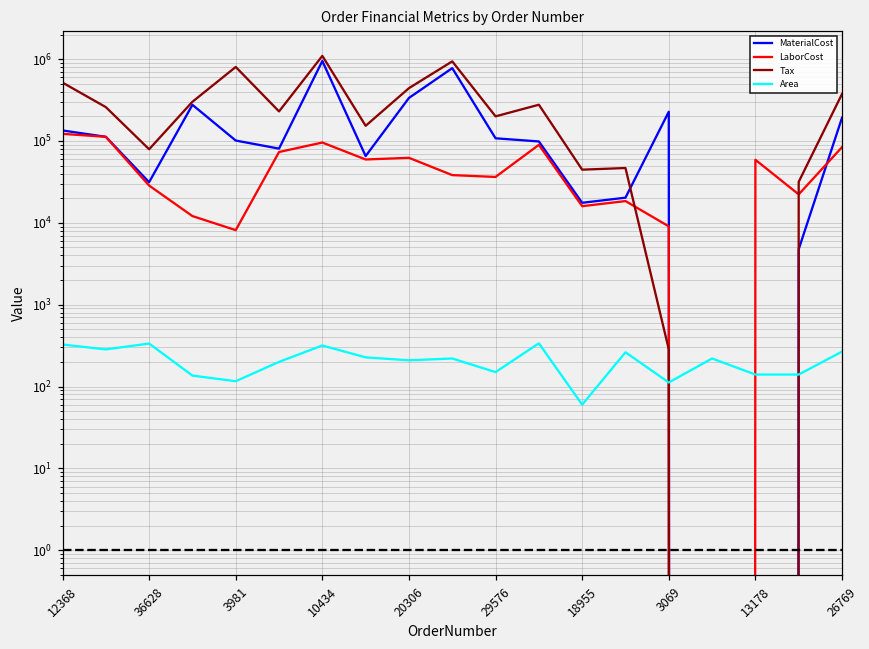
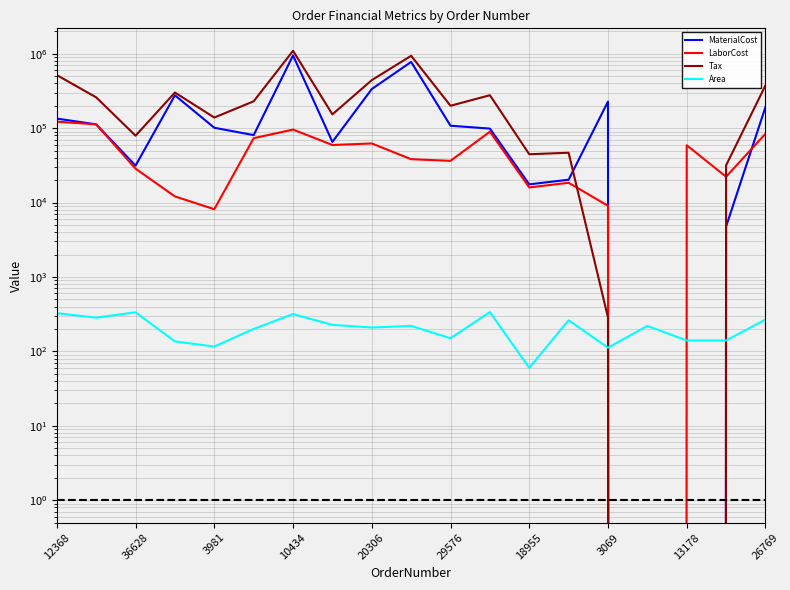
  {
    "MaterialCost": {
      "12368": 130000,
      "36628": 31000,
      "3981": 100000,
      "10434": 900000,
      "20306": 300000,
      "29576": 110000,
      "18955": 18000,
      "3069": 230000,
      "26769": 190000
    },
    "LaborCost": {
      "12368": 120000,
      "36628": 29000,
      "3981": 8000,
      "10434": 100000,
      "20306": 60000,
      "29576": 40000,
      "18955": 16000,
      "3069": 9000,
      "13178": 60000,
      "26769": 80000
    },
    "Tax": {
      "12368": 500000,
      "36628": 80000,
-     "3981": 800000,
+     "3981": 140000,
      "10434": 1100000,
      "20306": 400000,
      "29576": 200000,
      "18955": 40000,
      "3069": 280,
      "26769": 400000
    },
    "Area": {
      "12368": 300,
      "36628": 300,
      "3981": 120,
      "10434": 320,
      "20306": 210,
      "29576": 150,
      "18955": 60,
      "3069": 110,
      "13178": 140,
      "26769": 270
    }
  }
